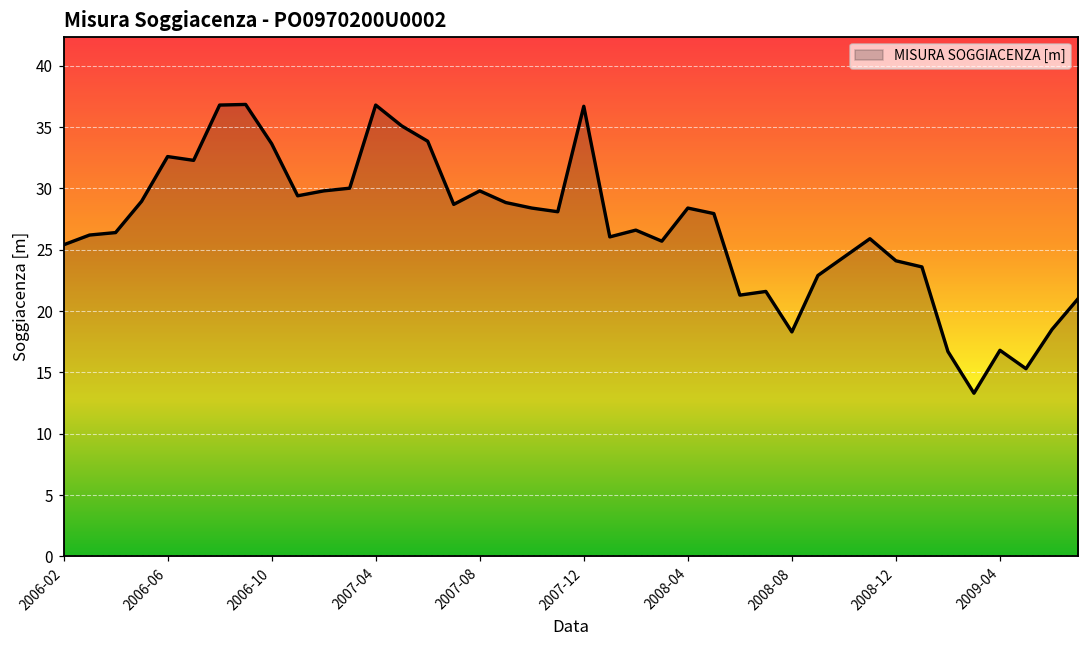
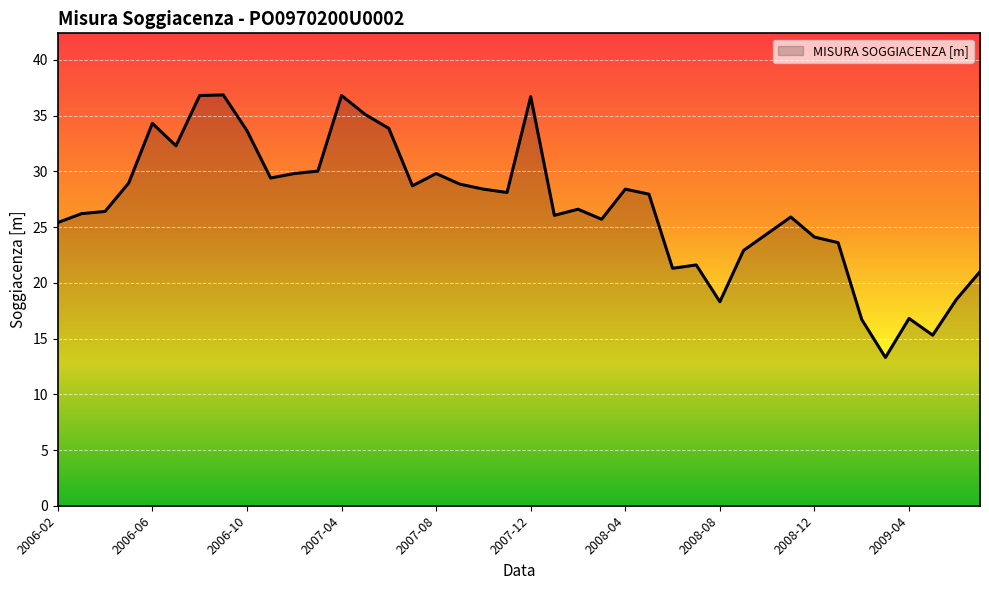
  {
    "2006-02": 25.4,
-   "2006-06": 32.6,
+   "2006-06": 34.3,
    "2006-10": 33.7,
    "2007-04": 36.8,
    "2007-08": 29.8,
    "2007-12": 36.7,
    "2008-04": 28.4,
    "2008-08": 18.3,
    "2008-12": 24.1,
    "2009-04": 16.8
  }
